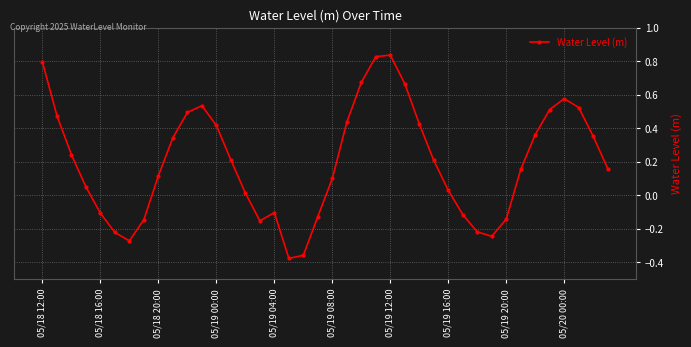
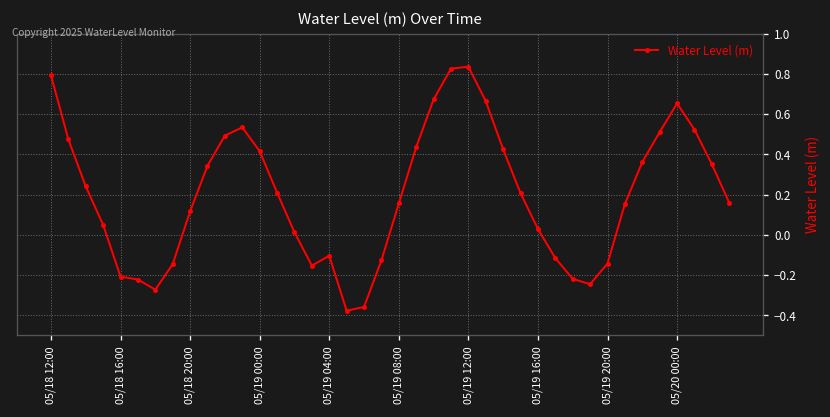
  {
    "05/18 12:00": 0.79,
-   "05/18 16:00": -0.11,
+   "05/18 16:00": -0.21,
    "05/18 20:00": 0.12,
    "05/19 00:00": 0.42,
    "05/19 04:00": -0.10,
-   "05/19 08:00": 0.10,
+   "05/19 08:00": 0.16,
    "05/19 12:00": 0.84,
    "05/19 16:00": 0.03,
    "05/19 20:00": -0.14,
-   "05/20 00:00": 0.58
+   "05/20 00:00": 0.65
  }
